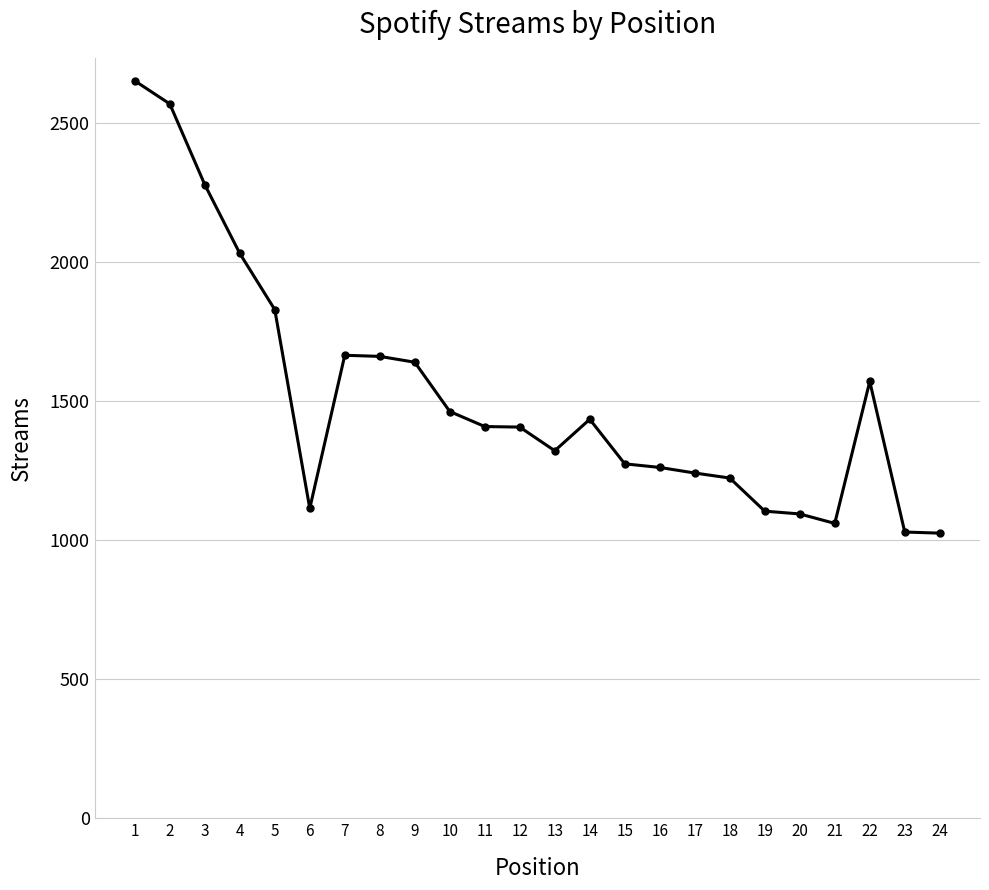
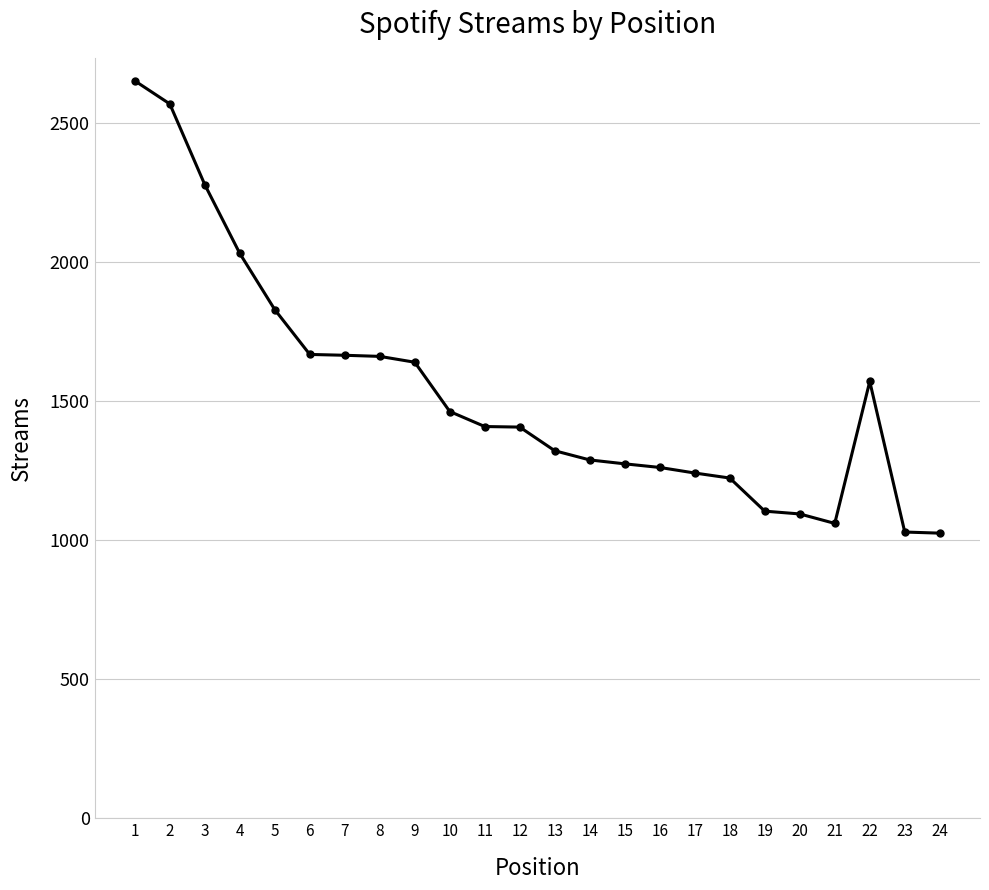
  {
    "1": 2650,
    "2": 2570,
    "3": 2280,
    "4": 2030,
    "5": 1830,
-   "6": 1110,
+   "6": 1670,
    "7": 1660,
    "8": 1660,
    "9": 1640,
    "10": 1460,
    "11": 1410,
    "12": 1410,
    "13": 1320,
-   "14": 1430,
+   "14": 1290,
    "15": 1270,
    "16": 1260,
    "17": 1240,
    "18": 1220,
    "19": 1100,
    "20": 1090,
    "21": 1060,
    "22": 1570,
    "23": 1030,
    "24": 1030
  }
